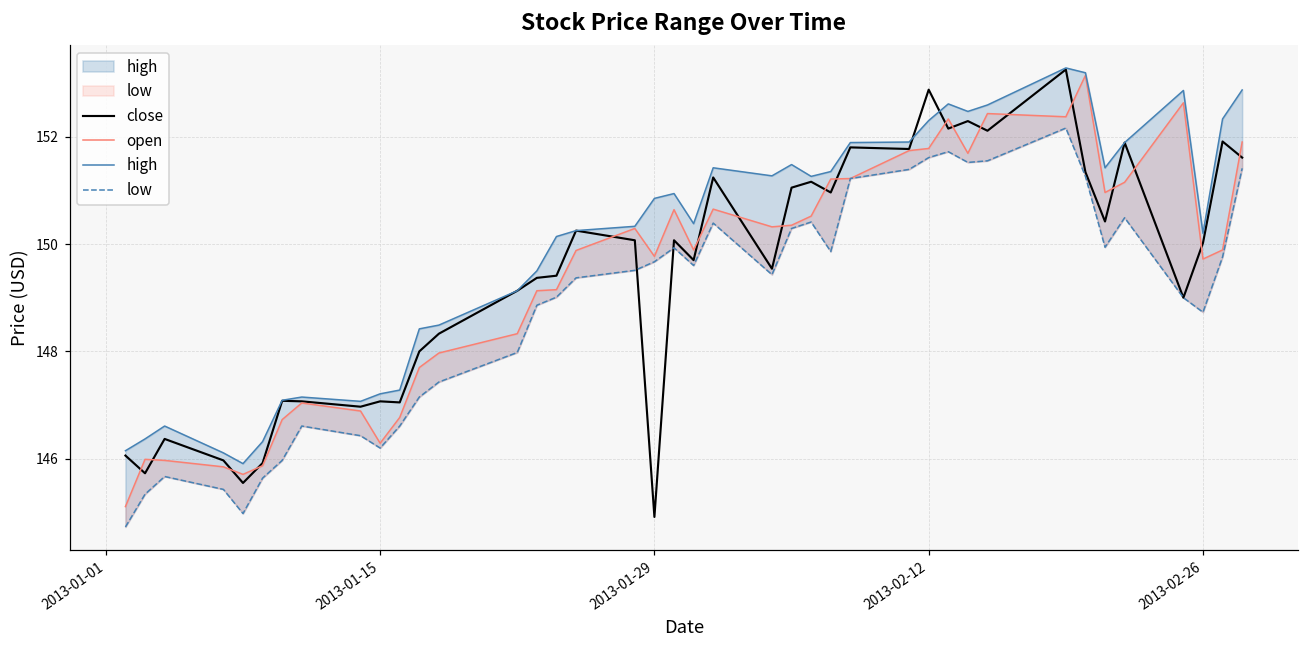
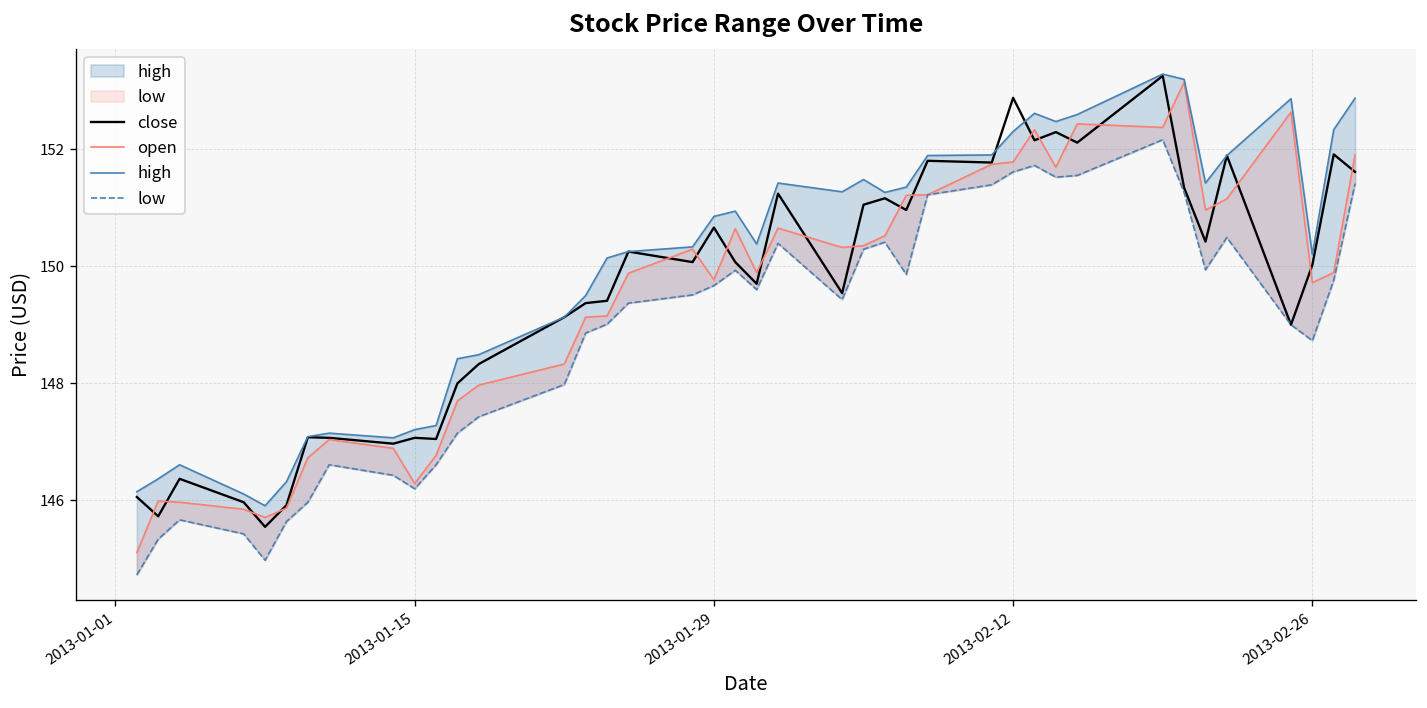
  {
    "close": {
      "2013-01-15": 147.1,
-     "2013-01-29": 144.9,
+     "2013-01-29": 150.7,
      "2013-02-12": 152.9,
      "2013-02-26": 150.0
    }
  }
